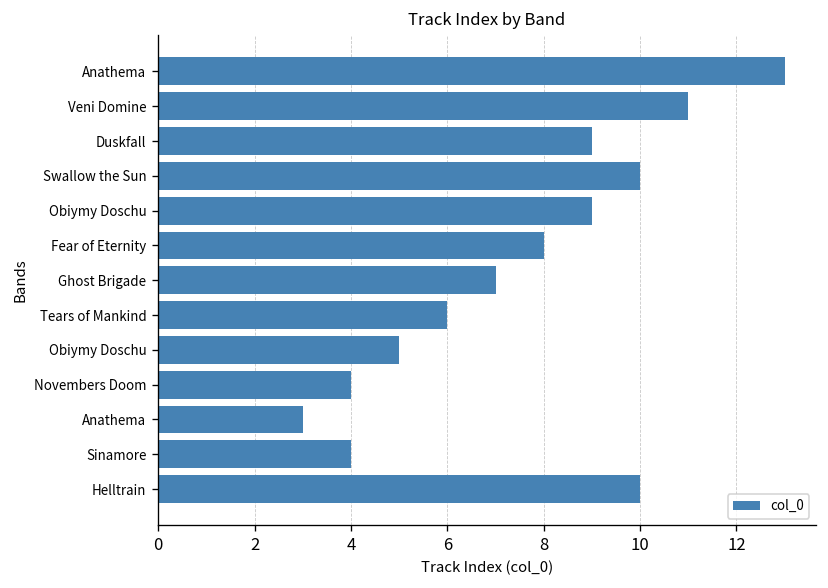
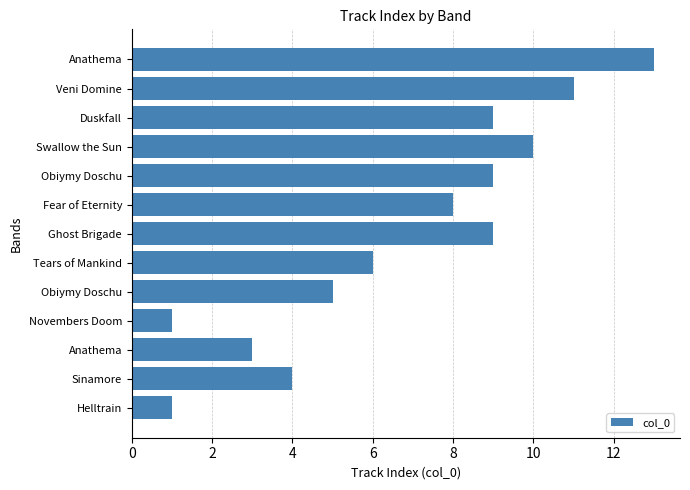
  {
    "Veni Domine": 11,
    "Duskfall": 9,
    "Swallow the Sun": 10,
    "Fear of Eternity": 8,
-   "Ghost Brigade": 7,
+   "Ghost Brigade": 9,
    "Tears of Mankind": 6,
-   "Novembers Doom": 4,
+   "Novembers Doom": 1,
    "Sinamore": 4,
-   "Helltrain": 10
+   "Helltrain": 1
  }
